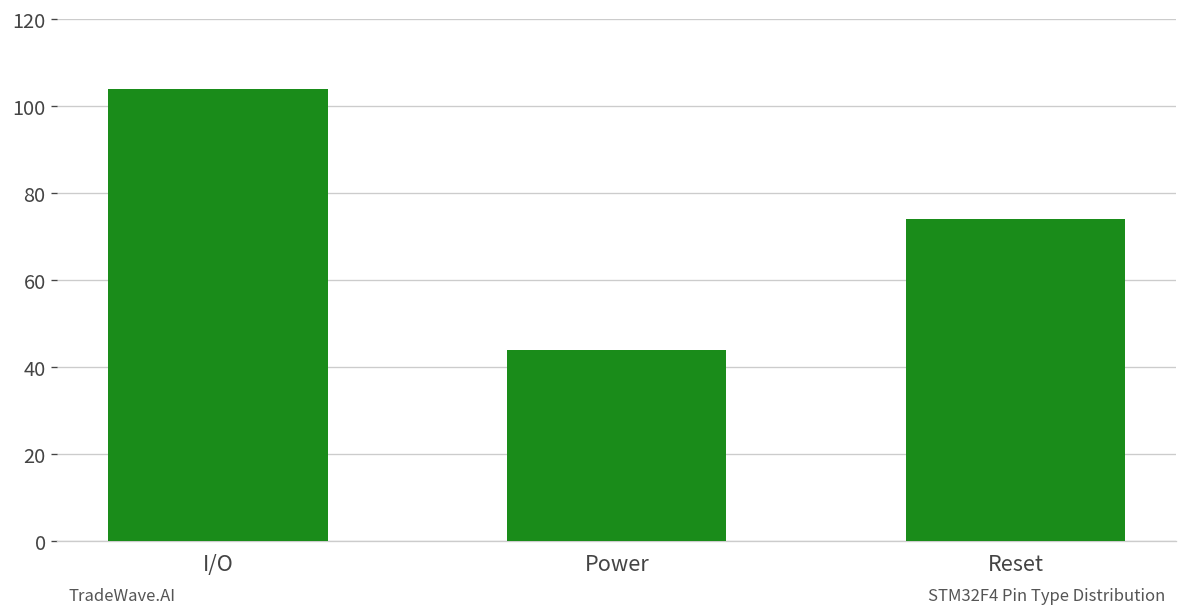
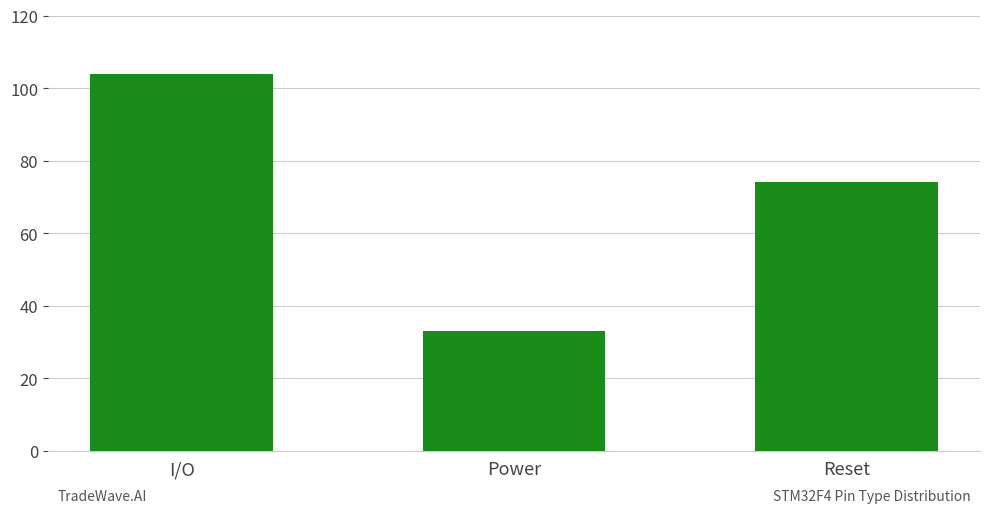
  {
    "I/O": 104,
-   "Power": 44,
+   "Power": 33,
    "Reset": 74
  }
